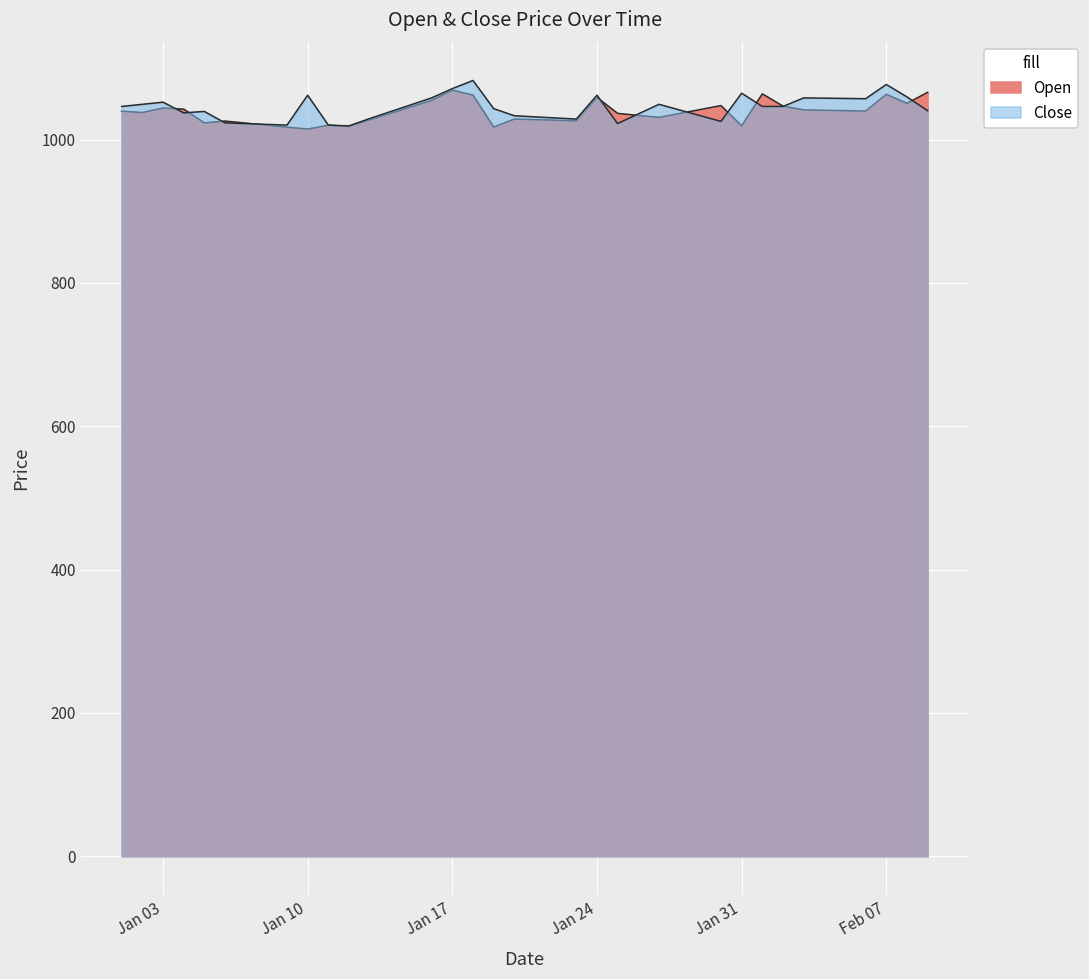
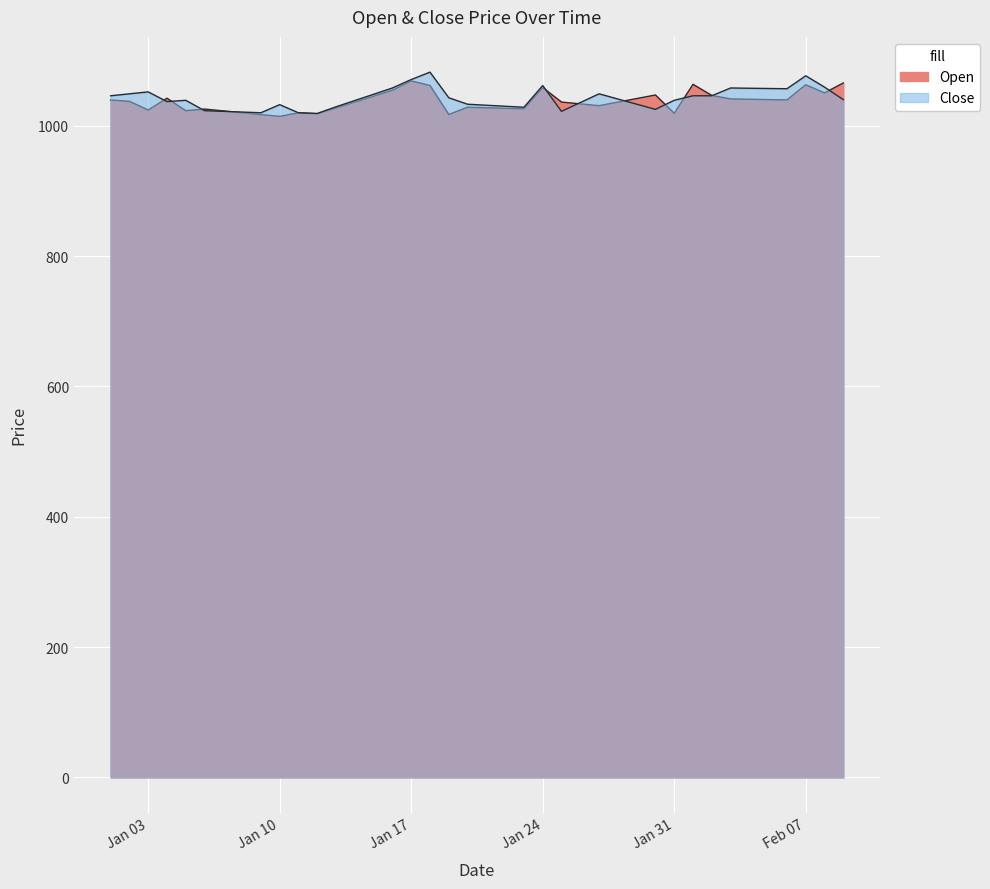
  {
    "Open": {
-     "Jan 03": 1040,
+     "Jan 03": 1020,
      "Jan 10": 1010,
      "Jan 31": 1020,
      "Feb 07": 1060
    },
    "Close": {
      "Jan 03": 1050,
-     "Jan 10": 1060,
-     "Jan 31": 1060,
+     "Jan 10": 1030,
+     "Jan 31": 1040,
      "Feb 07": 1080
    }
  }
